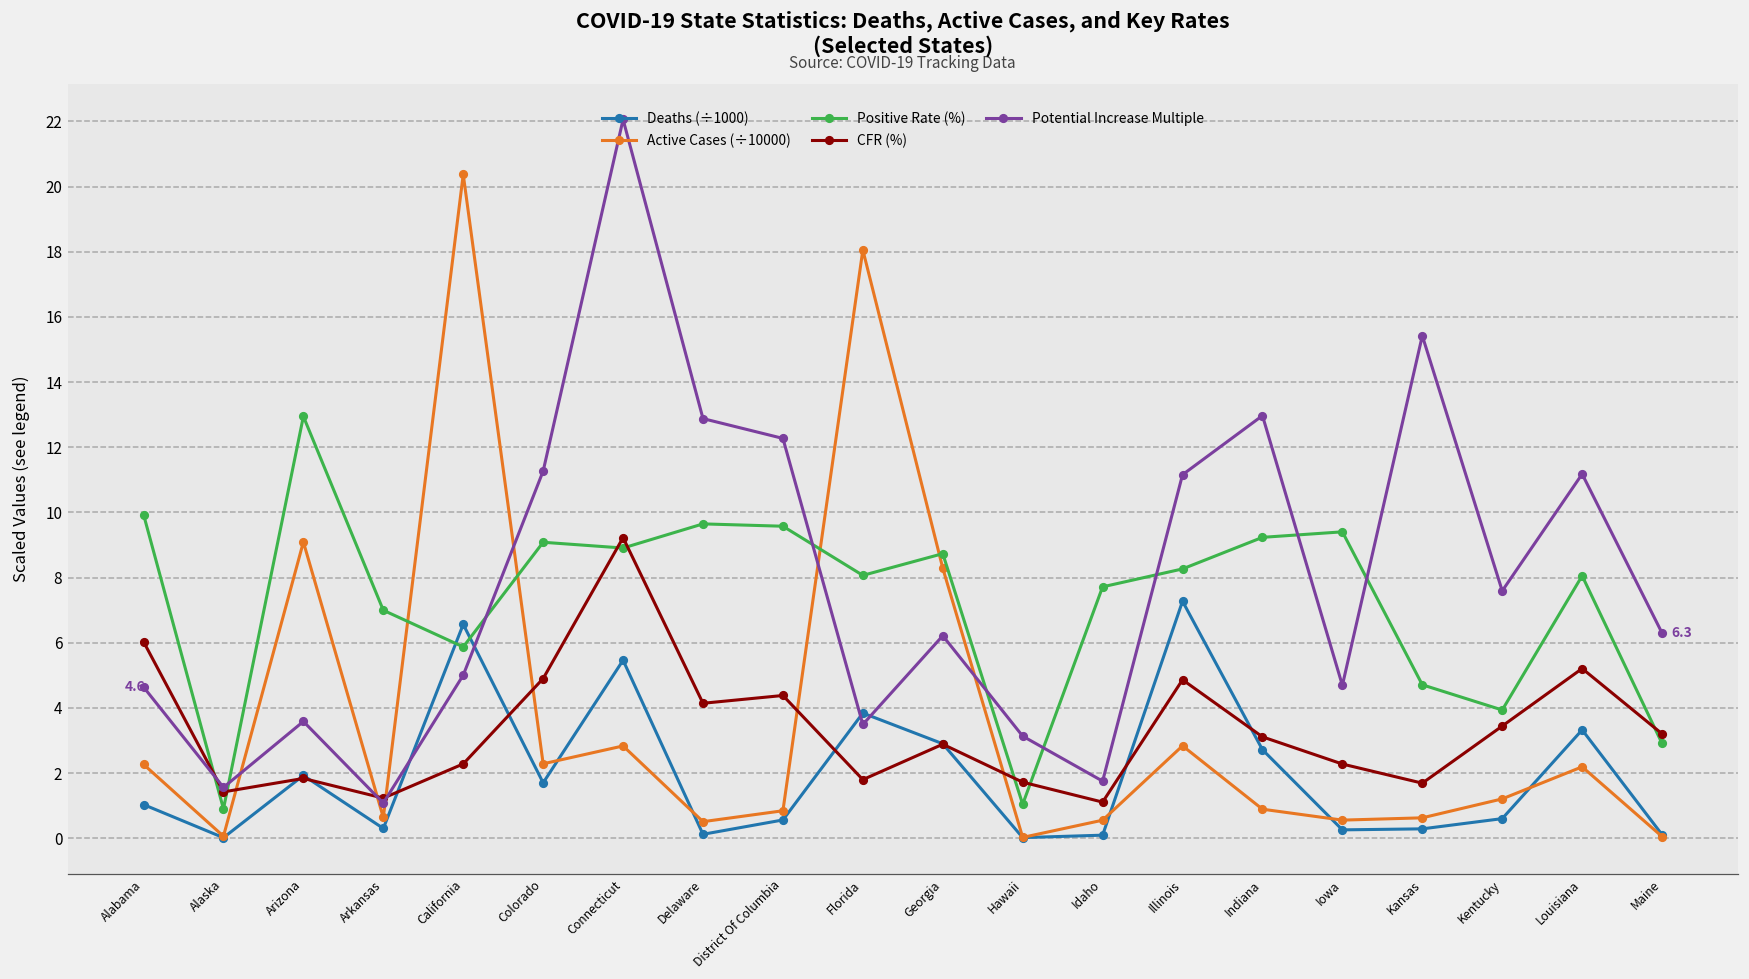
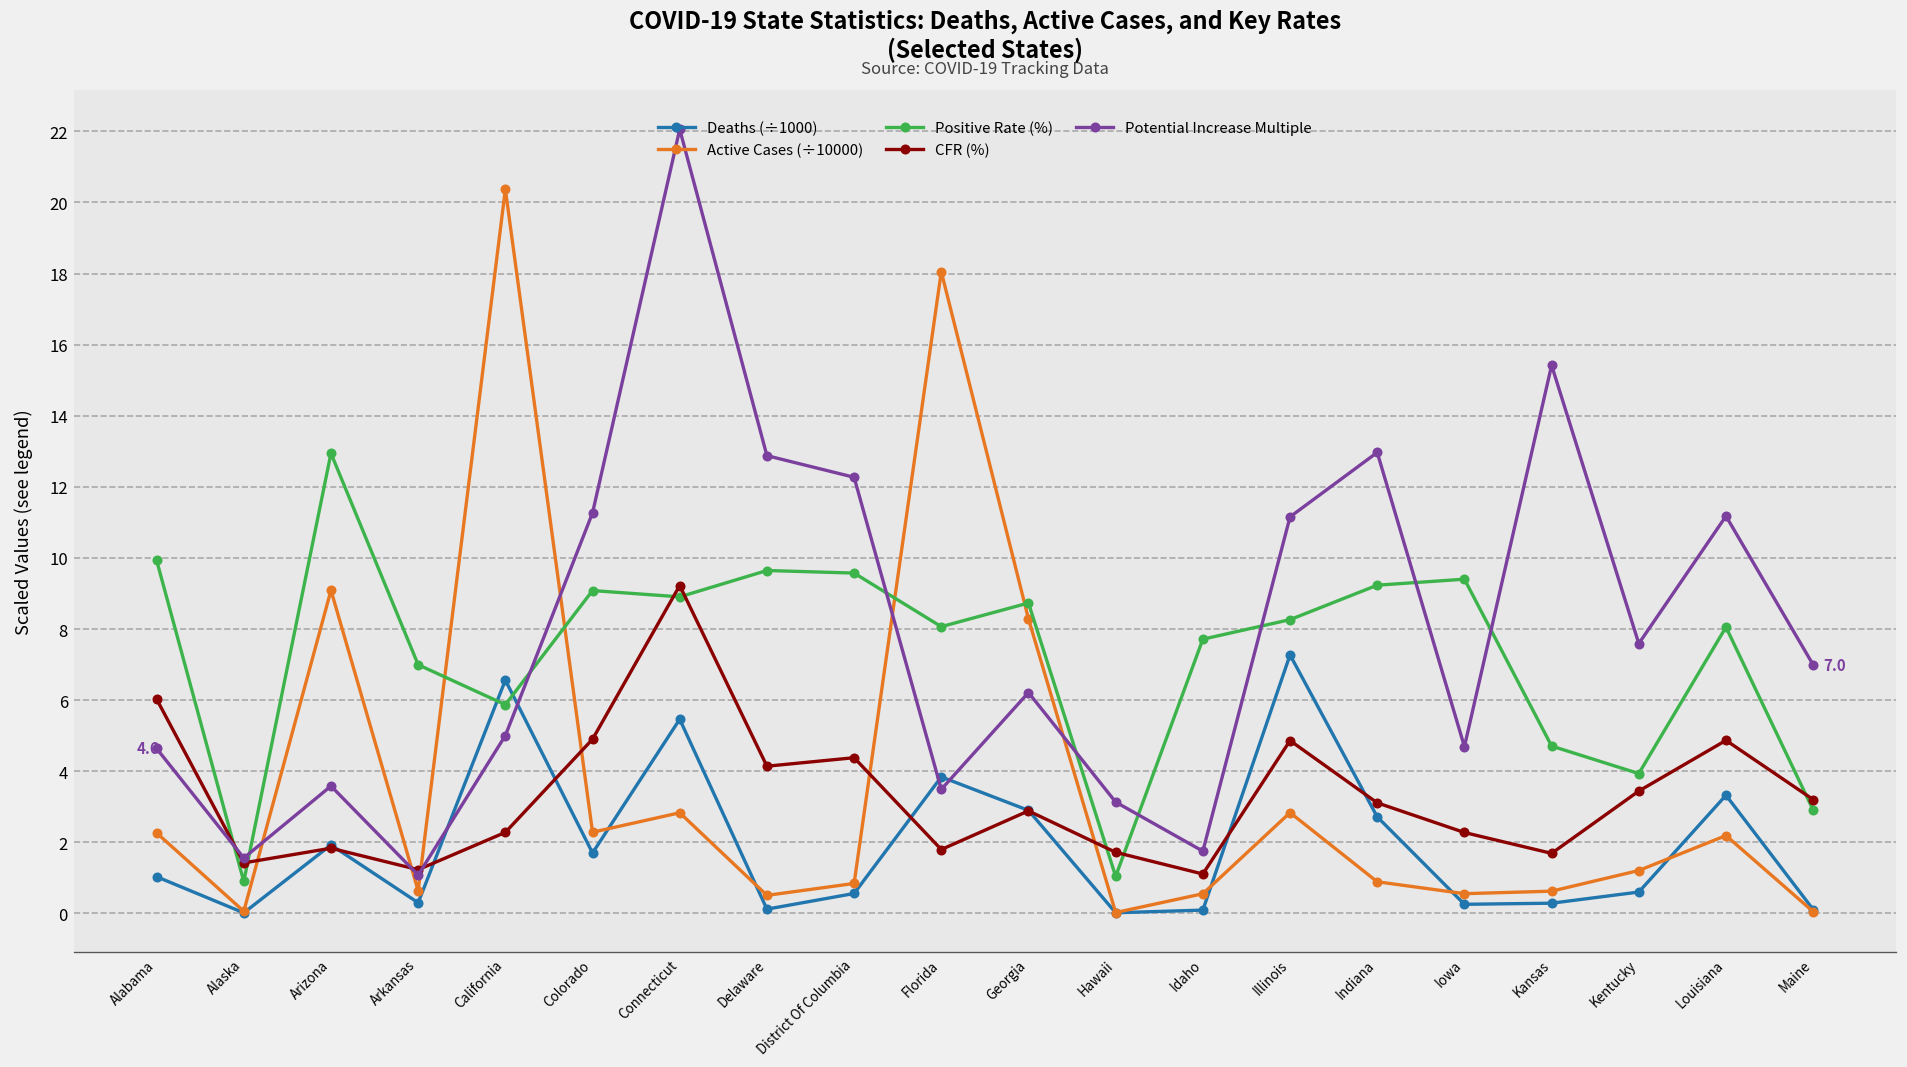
  {
    "Deaths (÷1000)": {
      "Alabama": 1.0,
      "Arizona": 1.9,
      "Arkansas": 0.3,
      "California": 6.6,
      "Colorado": 1.7,
      "Connecticut": 5.5,
      "Delaware": 0.1,
      "District Of Columbia": 0.6,
      "Florida": 3.8,
      "Idaho": 0.1,
      "Illinois": 7.3,
      "Indiana": 2.7,
      "Iowa": 0.3,
      "Kansas": 0.3,
      "Kentucky": 0.6,
      "Louisiana": 3.3
    },
    "Active Cases (÷10000)": {
      "Alabama": 2.3,
      "Arizona": 9.1,
      "Arkansas": 0.6,
      "California": 20.4,
      "Colorado": 2.3,
      "Connecticut": 2.8,
      "Delaware": 0.5,
      "District Of Columbia": 0.8,
      "Florida": 18.1,
      "Georgia": 8.3,
      "Idaho": 0.6,
      "Illinois": 2.8,
      "Indiana": 0.9,
      "Iowa": 0.6,
      "Kansas": 0.6,
      "Kentucky": 1.2,
      "Louisiana": 2.2
    },
    "Positive Rate (%)": {
      "Alabama": 9.9,
      "Alaska": 0.9,
      "Arizona": 12.9,
      "Arkansas": 7.0,
      "California": 5.9,
      "Colorado": 9.1,
      "Connecticut": 8.9,
      "Delaware": 9.6,
      "District Of Columbia": 9.6,
      "Florida": 8.1,
      "Georgia": 8.7,
      "Hawaii": 1.0,
      "Idaho": 7.7,
      "Illinois": 8.3,
      "Indiana": 9.2,
      "Iowa": 9.4,
      "Kansas": 4.7,
      "Kentucky": 3.9,
      "Louisiana": 8.1,
      "Maine": 2.9
    },
    "CFR (%)": {
      "Alabama": 6.0,
      "Alaska": 1.4,
      "Arizona": 1.8,
      "Arkansas": 1.2,
      "California": 2.3,
      "Colorado": 4.9,
      "Connecticut": 9.2,
      "Delaware": 4.1,
      "District Of Columbia": 4.4,
      "Florida": 1.8,
      "Hawaii": 1.7,
      "Idaho": 1.1,
      "Illinois": 4.9,
      "Indiana": 3.1,
      "Iowa": 2.3,
      "Kansas": 1.7,
      "Kentucky": 3.4,
-     "Louisiana": 5.2,
+     "Louisiana": 4.9,
      "Maine": 3.2
    },
    "Potential Increase Multiple": {
      "Alabama": 4.6,
-     "Maine": 6.3
+     "Maine": 7.0
    }
  }
